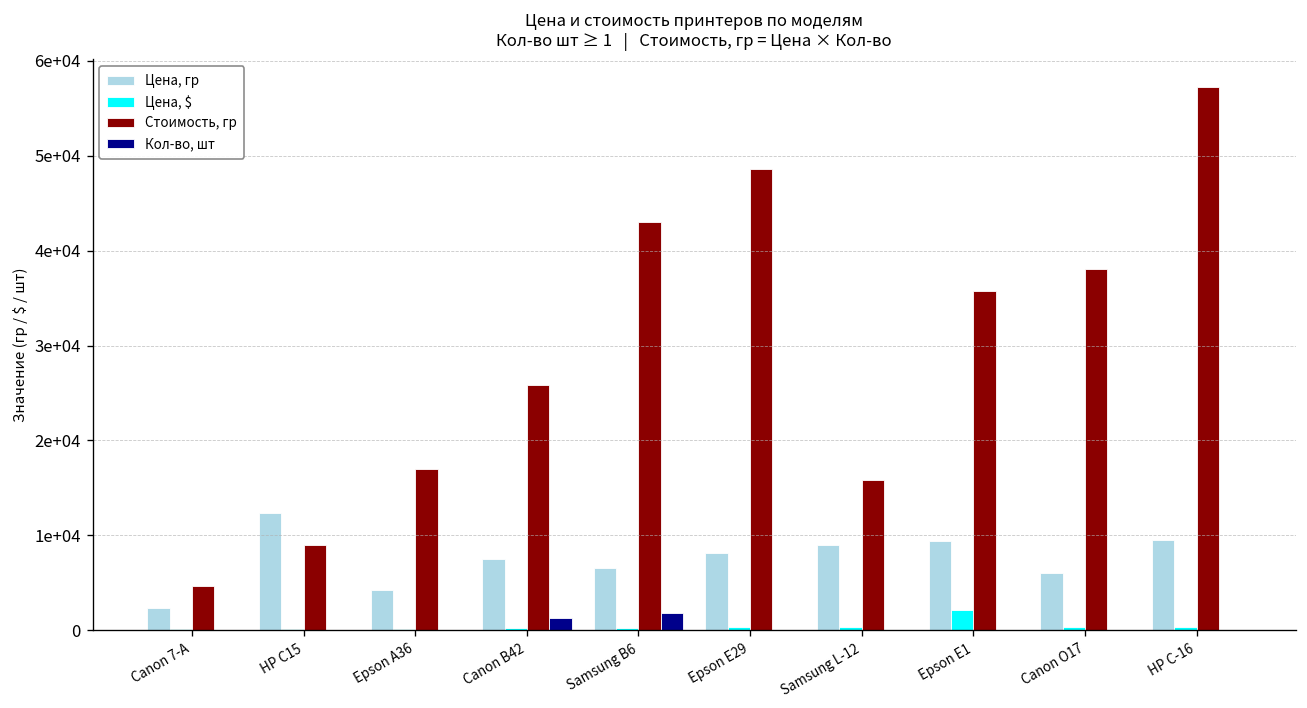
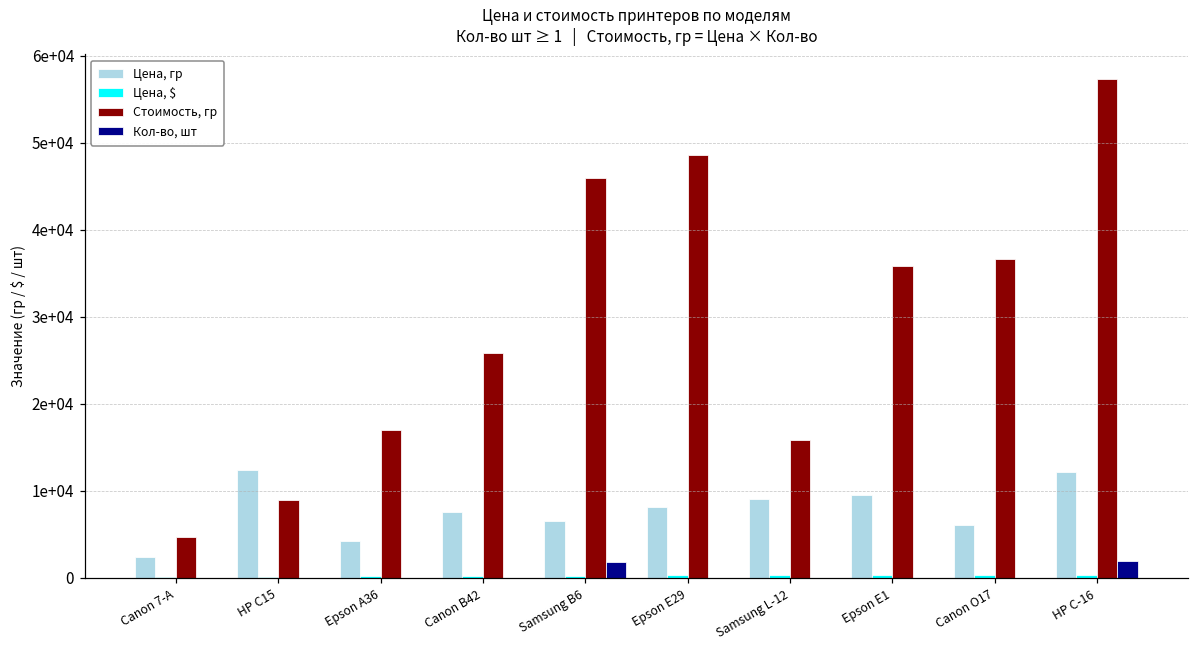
  {
    "Цена, гр": {
      "Canon 7-A": 2000,
      "HP C15": 12000,
      "Epson A36": 4000,
      "Canon B42": 8000,
      "Samsung B6": 7000,
      "Epson E29": 8000,
      "Samsung L-12": 9000,
      "Epson E1": 9000,
      "Canon O17": 6000,
-     "HP C-16": 10000
+     "HP C-16": 12000
    },
    "Цена, $": {
      "Samsung L-12": 0,
-     "Epson E1": 2000,
+     "Epson E1": 0,
      "Canon O17": 0,
      "HP C-16": 0
    },
    "Стоимость, гр": {
      "Canon 7-A": 5000,
      "HP C15": 9000,
      "Epson A36": 17000,
      "Canon B42": 26000,
-     "Samsung B6": 43000,
+     "Samsung B6": 46000,
      "Epson E29": 49000,
      "Samsung L-12": 16000,
      "Epson E1": 36000,
-     "Canon O17": 38000,
+     "Canon O17": 37000,
      "HP C-16": 57000
    },
    "Кол-во, шт": {
-     "Canon B42": 1000,
+     "Canon B42": 0,
      "Samsung B6": 2000,
-     "HP C-16": 0
+     "HP C-16": 2000
    }
  }
